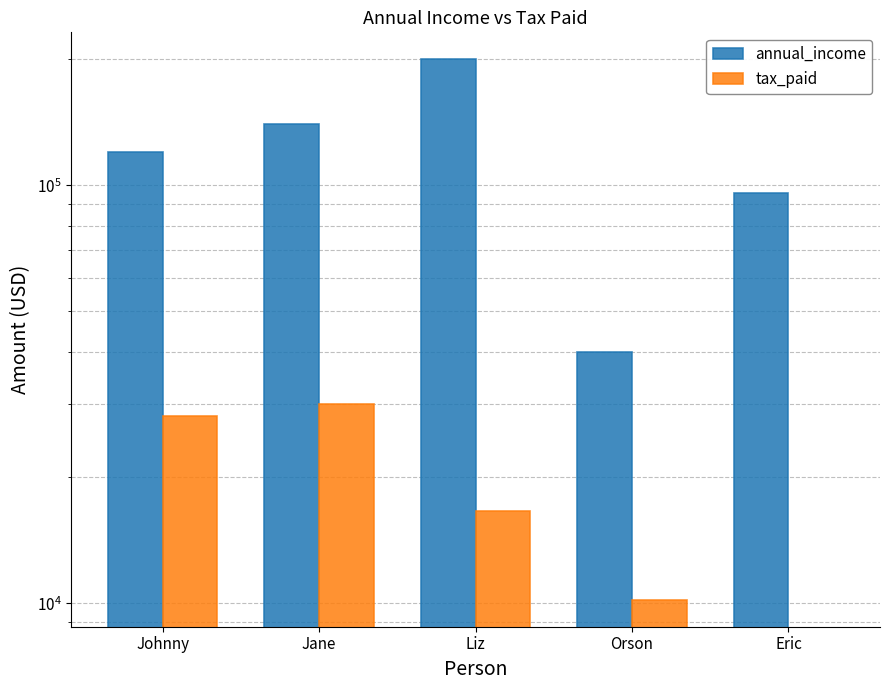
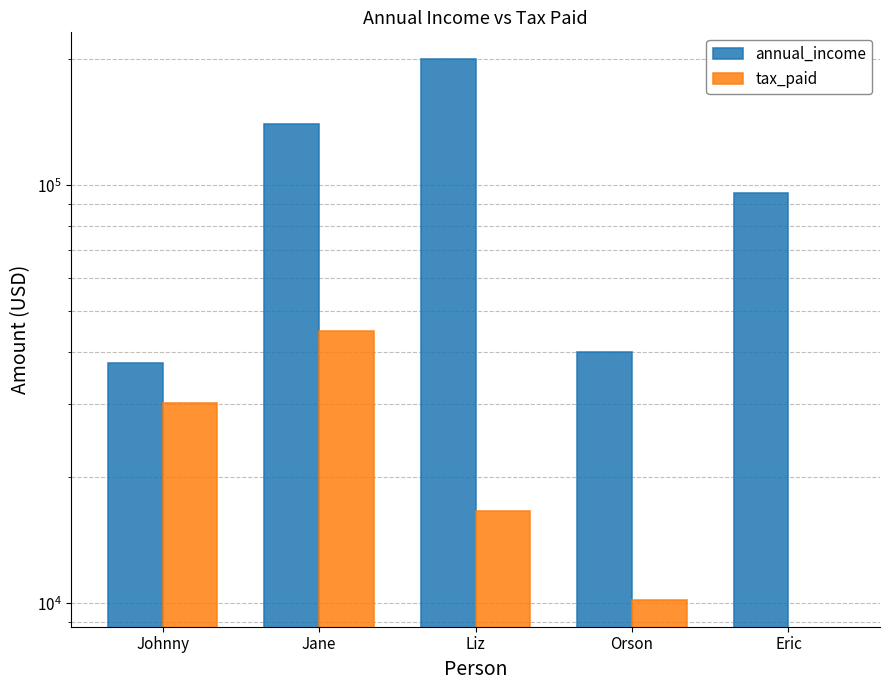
  {
    "annual_income": {
-     "Johnny": 120000,
+     "Johnny": 38000,
      "Jane": 140000,
      "Liz": 200000,
      "Orson": 40000,
      "Eric": 96000
    },
    "tax_paid": {
-     "Johnny": 28000,
-     "Jane": 30000,
+     "Johnny": 30000,
+     "Jane": 45000,
      "Liz": 16700,
      "Orson": 10200
    }
  }
